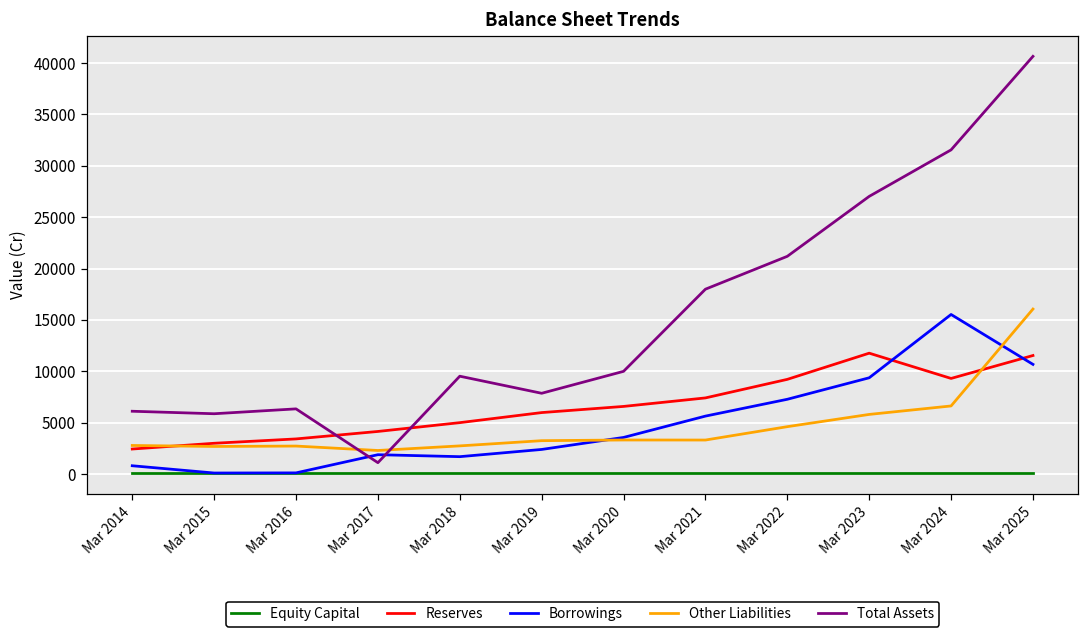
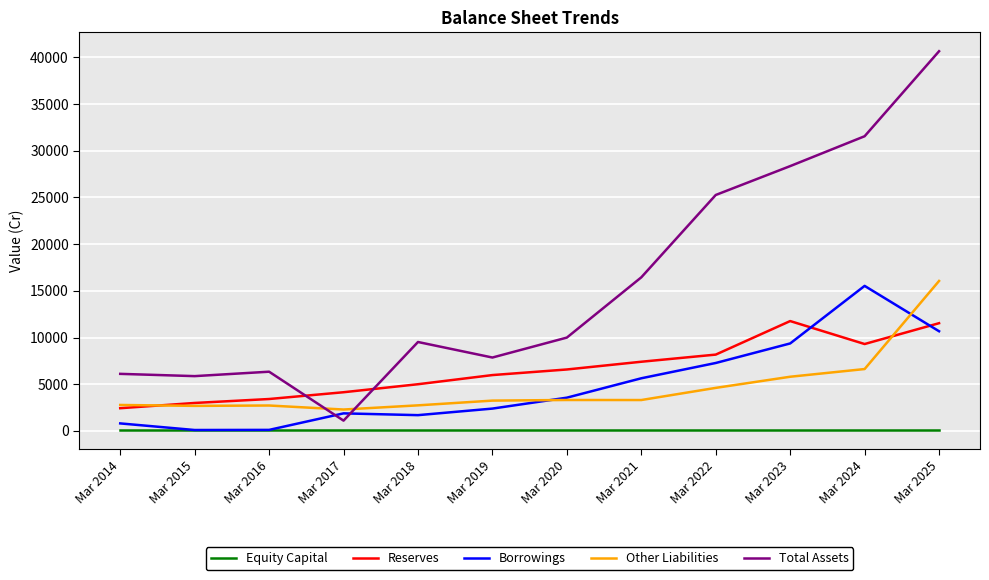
  {
    "Equity Capital": {
      "Mar 2014": 0,
      "Mar 2017": 0,
      "Mar 2018": 0,
      "Mar 2019": 0,
      "Mar 2020": 0,
      "Mar 2021": 0,
      "Mar 2022": 0,
      "Mar 2023": 0,
      "Mar 2024": 0,
      "Mar 2025": 0
    },
    "Reserves": {
      "Mar 2014": 2000,
      "Mar 2015": 3000,
      "Mar 2016": 3000,
      "Mar 2017": 4000,
      "Mar 2018": 5000,
      "Mar 2019": 6000,
      "Mar 2020": 7000,
      "Mar 2021": 7000,
-     "Mar 2022": 9000,
+     "Mar 2022": 8000,
      "Mar 2023": 12000,
      "Mar 2024": 9000,
      "Mar 2025": 12000
    },
    "Borrowings": {
      "Mar 2014": 1000,
      "Mar 2017": 2000,
      "Mar 2018": 2000,
      "Mar 2019": 2000,
      "Mar 2021": 6000,
      "Mar 2022": 7000,
      "Mar 2023": 9000,
      "Mar 2024": 16000,
      "Mar 2025": 11000
    },
    "Other Liabilities": {
      "Mar 2014": 3000,
      "Mar 2015": 3000,
      "Mar 2016": 3000,
      "Mar 2017": 2000,
      "Mar 2018": 3000,
      "Mar 2019": 3000,
      "Mar 2021": 3000,
      "Mar 2022": 5000,
      "Mar 2023": 6000,
      "Mar 2024": 7000,
      "Mar 2025": 16000
    },
    "Total Assets": {
      "Mar 2014": 6000,
      "Mar 2015": 6000,
      "Mar 2016": 6000,
      "Mar 2017": 1000,
      "Mar 2018": 10000,
      "Mar 2019": 8000,
      "Mar 2020": 10000,
-     "Mar 2021": 18000,
-     "Mar 2022": 21000,
-     "Mar 2023": 27000,
+     "Mar 2021": 16000,
+     "Mar 2022": 25000,
+     "Mar 2023": 28000,
      "Mar 2024": 32000,
      "Mar 2025": 41000
    }
  }
